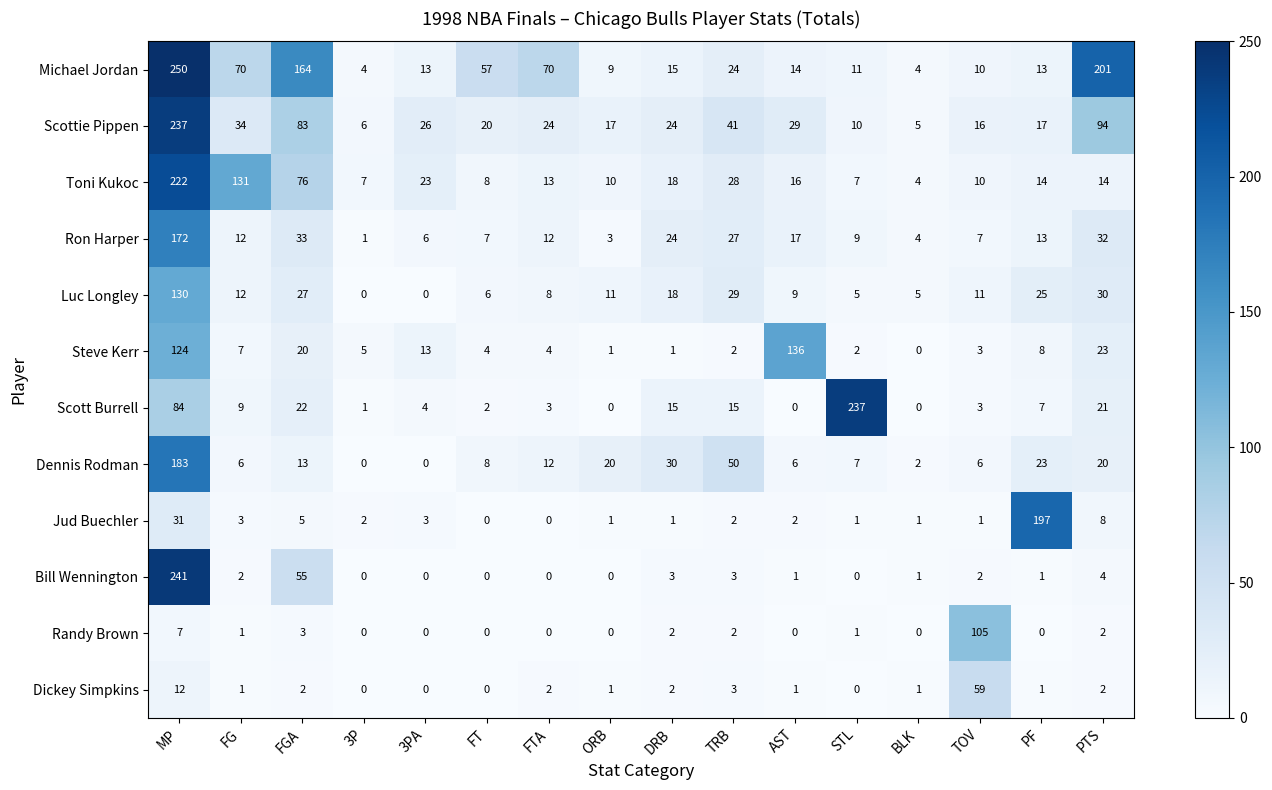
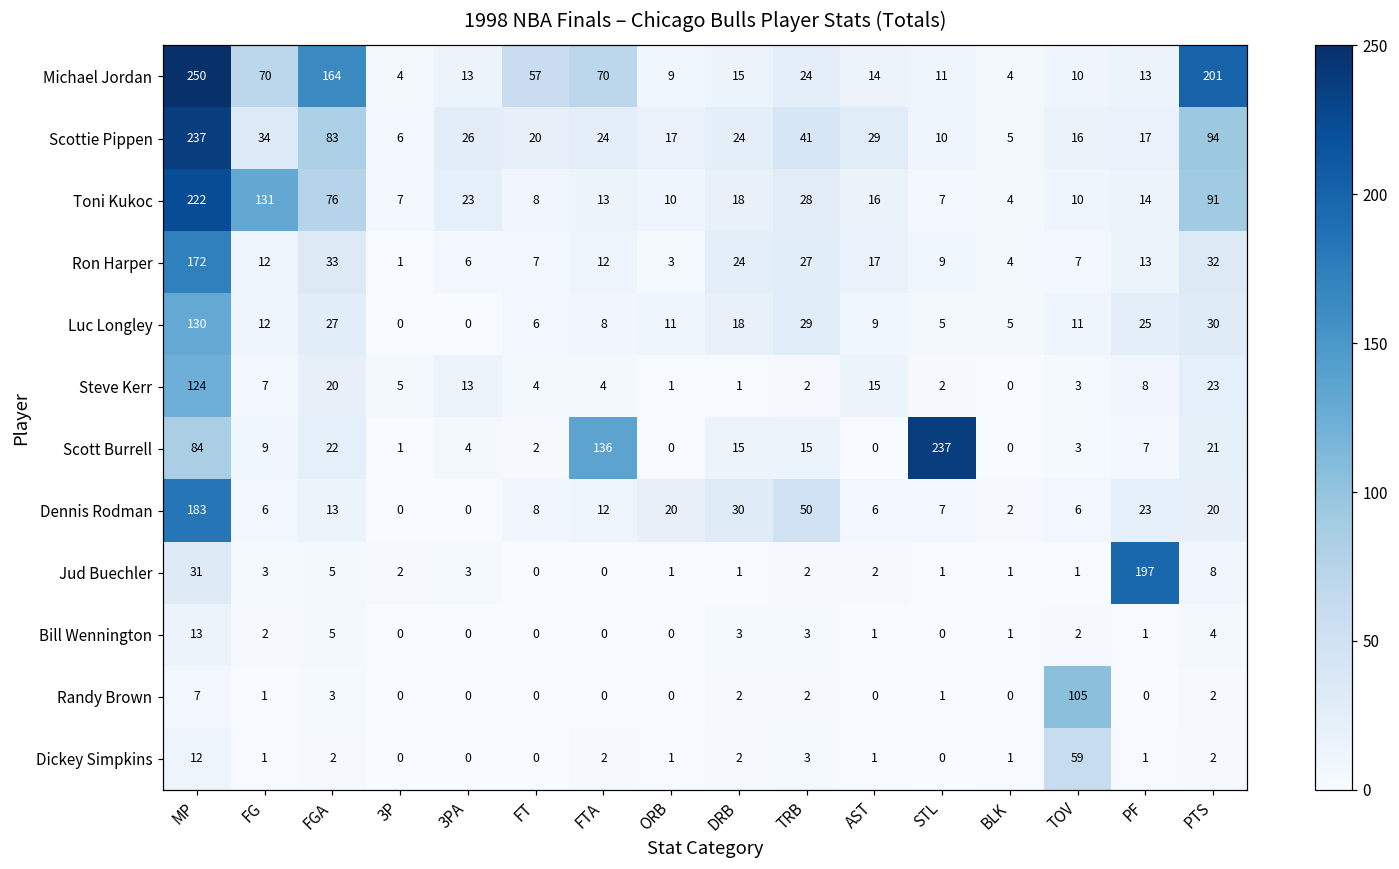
  {
    "Michael Jordan": {
      "MP": 250,
      "FG": 70,
      "FGA": 164,
      "3P": 4,
      "3PA": 13,
      "FT": 57,
      "FTA": 70,
      "ORB": 9,
      "DRB": 15,
      "TRB": 24,
      "AST": 14,
      "STL": 11,
      "BLK": 4,
      "TOV": 10,
      "PF": 13,
      "PTS": 201
    },
    "Scottie Pippen": {
      "MP": 237,
      "FG": 34,
      "FGA": 83,
      "3P": 6,
      "3PA": 26,
      "FT": 20,
      "FTA": 24,
      "ORB": 17,
      "DRB": 24,
      "TRB": 41,
      "AST": 29,
      "STL": 10,
      "BLK": 5,
      "TOV": 16,
      "PF": 17,
      "PTS": 94
    },
    "Toni Kukoc": {
      "MP": 222,
      "FG": 131,
      "FGA": 76,
      "3P": 7,
      "3PA": 23,
      "FT": 8,
      "FTA": 13,
      "ORB": 10,
      "DRB": 18,
      "TRB": 28,
      "AST": 16,
      "STL": 7,
      "BLK": 4,
      "TOV": 10,
      "PF": 14,
-     "PTS": 14
+     "PTS": 91
    },
    "Ron Harper": {
      "MP": 172,
      "FG": 12,
      "FGA": 33,
      "3P": 1,
      "3PA": 6,
      "FT": 7,
      "FTA": 12,
      "ORB": 3,
      "DRB": 24,
      "TRB": 27,
      "AST": 17,
      "STL": 9,
      "BLK": 4,
      "TOV": 7,
      "PF": 13,
      "PTS": 32
    },
    "Luc Longley": {
      "MP": 130,
      "FG": 12,
      "FGA": 27,
      "3P": 0,
      "3PA": 0,
      "FT": 6,
      "FTA": 8,
      "ORB": 11,
      "DRB": 18,
      "TRB": 29,
      "AST": 9,
      "STL": 5,
      "BLK": 5,
      "TOV": 11,
      "PF": 25,
      "PTS": 30
    },
    "Steve Kerr": {
      "MP": 124,
      "FG": 7,
      "FGA": 20,
      "3P": 5,
      "3PA": 13,
      "FT": 4,
      "FTA": 4,
      "ORB": 1,
      "DRB": 1,
      "TRB": 2,
-     "AST": 136,
+     "AST": 15,
      "STL": 2,
      "BLK": 0,
      "TOV": 3,
      "PF": 8,
      "PTS": 23
    },
    "Scott Burrell": {
      "MP": 84,
      "FG": 9,
      "FGA": 22,
      "3P": 1,
      "3PA": 4,
      "FT": 2,
-     "FTA": 3,
+     "FTA": 136,
      "ORB": 0,
      "DRB": 15,
      "TRB": 15,
      "AST": 0,
      "STL": 237,
      "BLK": 0,
      "TOV": 3,
      "PF": 7,
      "PTS": 21
    },
    "Dennis Rodman": {
      "MP": 183,
      "FG": 6,
      "FGA": 13,
      "3P": 0,
      "3PA": 0,
      "FT": 8,
      "FTA": 12,
      "ORB": 20,
      "DRB": 30,
      "TRB": 50,
      "AST": 6,
      "STL": 7,
      "BLK": 2,
      "TOV": 6,
      "PF": 23,
      "PTS": 20
    },
    "Jud Buechler": {
      "MP": 31,
      "FG": 3,
      "FGA": 5,
      "3P": 2,
      "3PA": 3,
      "FT": 0,
      "FTA": 0,
      "ORB": 1,
      "DRB": 1,
      "TRB": 2,
      "AST": 2,
      "STL": 1,
      "BLK": 1,
      "TOV": 1,
      "PF": 197,
      "PTS": 8
    },
    "Bill Wennington": {
-     "MP": 241,
+     "MP": 13,
      "FG": 2,
-     "FGA": 55,
+     "FGA": 5,
      "3P": 0,
      "3PA": 0,
      "FT": 0,
      "FTA": 0,
      "ORB": 0,
      "DRB": 3,
      "TRB": 3,
      "AST": 1,
      "STL": 0,
      "BLK": 1,
      "TOV": 2,
      "PF": 1,
      "PTS": 4
    },
    "Randy Brown": {
      "MP": 7,
      "FG": 1,
      "FGA": 3,
      "3P": 0,
      "3PA": 0,
      "FT": 0,
      "FTA": 0,
      "ORB": 0,
      "DRB": 2,
      "TRB": 2,
      "AST": 0,
      "STL": 1,
      "BLK": 0,
      "TOV": 105,
      "PF": 0,
      "PTS": 2
    },
    "Dickey Simpkins": {
      "MP": 12,
      "FG": 1,
      "FGA": 2,
      "3P": 0,
      "3PA": 0,
      "FT": 0,
      "FTA": 2,
      "ORB": 1,
      "DRB": 2,
      "TRB": 3,
      "AST": 1,
      "STL": 0,
      "BLK": 1,
      "TOV": 59,
      "PF": 1,
      "PTS": 2
    }
  }
